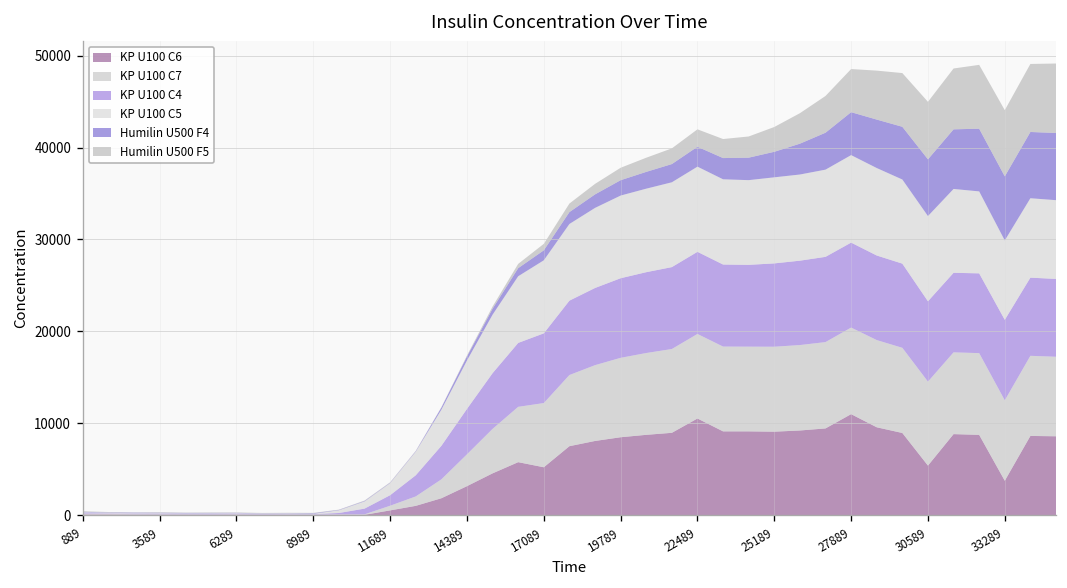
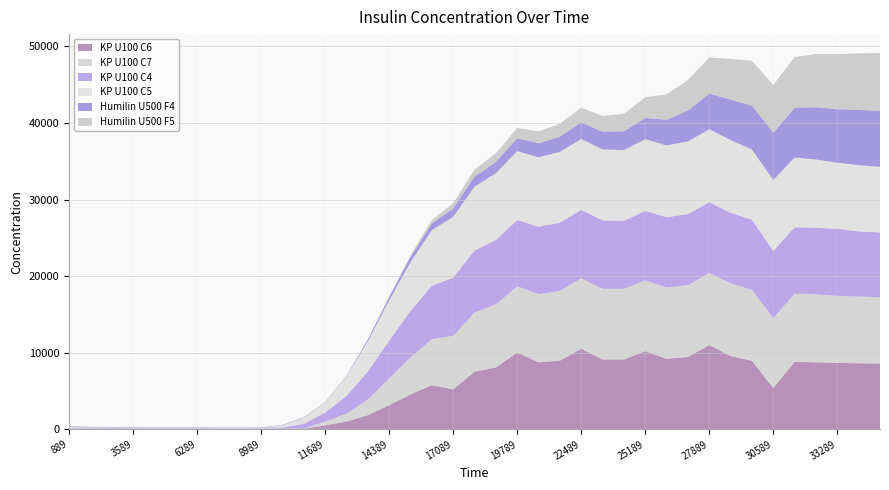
  {
    "KP U100 C6": {
      "11689": 1000,
      "14389": 3000,
      "17089": 5000,
-     "19789": 8000,
+     "19789": 10000,
      "22489": 11000,
-     "25189": 9000,
+     "25189": 10000,
      "27889": 11000,
      "30589": 5000,
-     "33289": 4000
+     "33289": 9000
    }
  }
